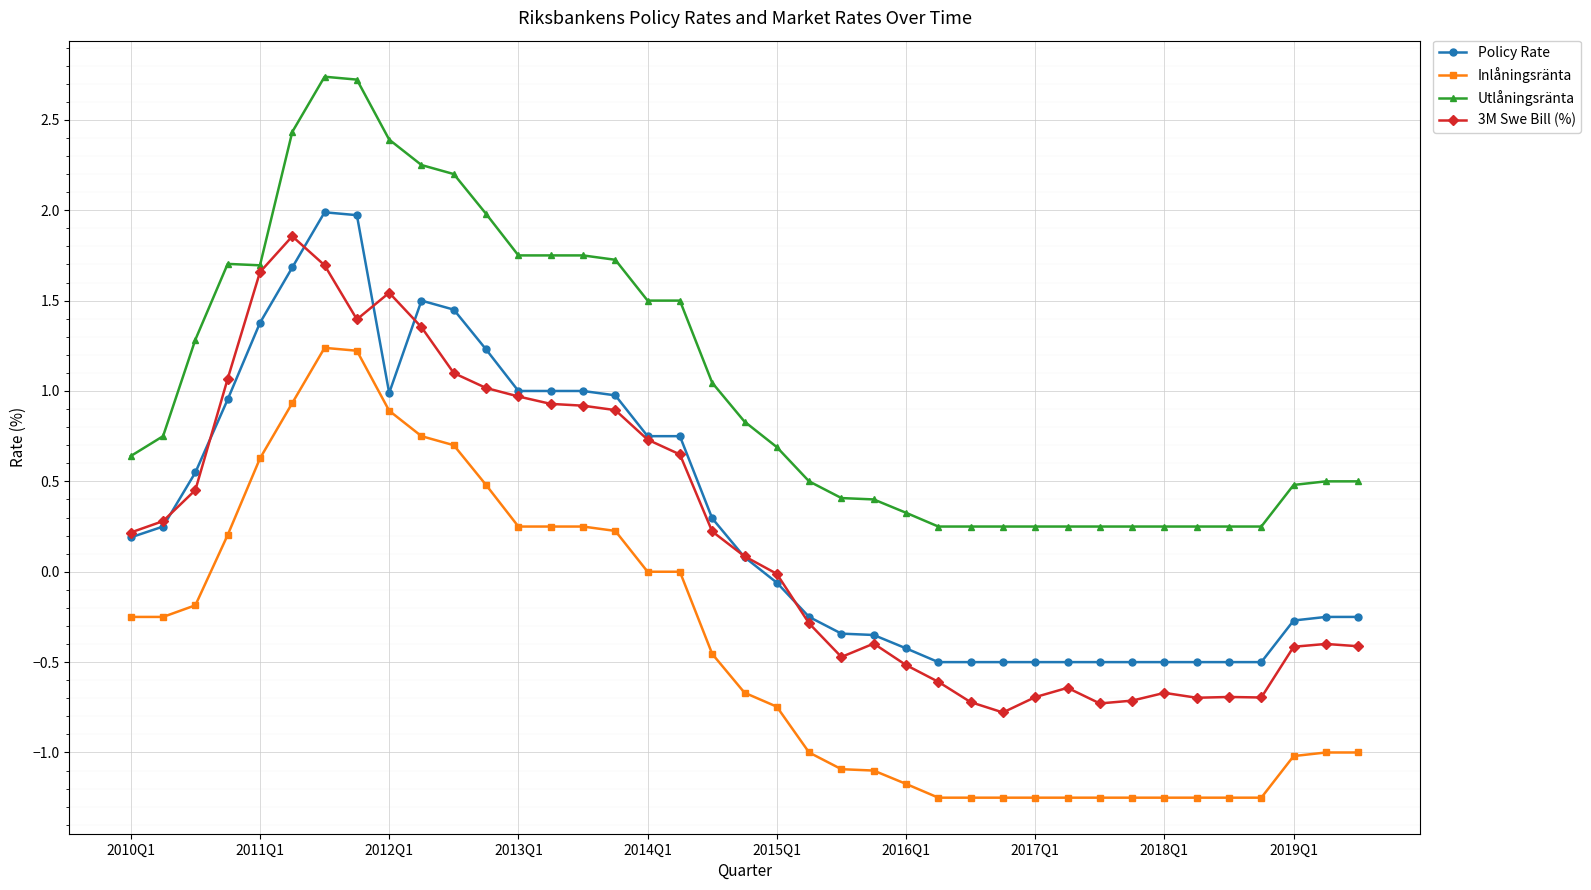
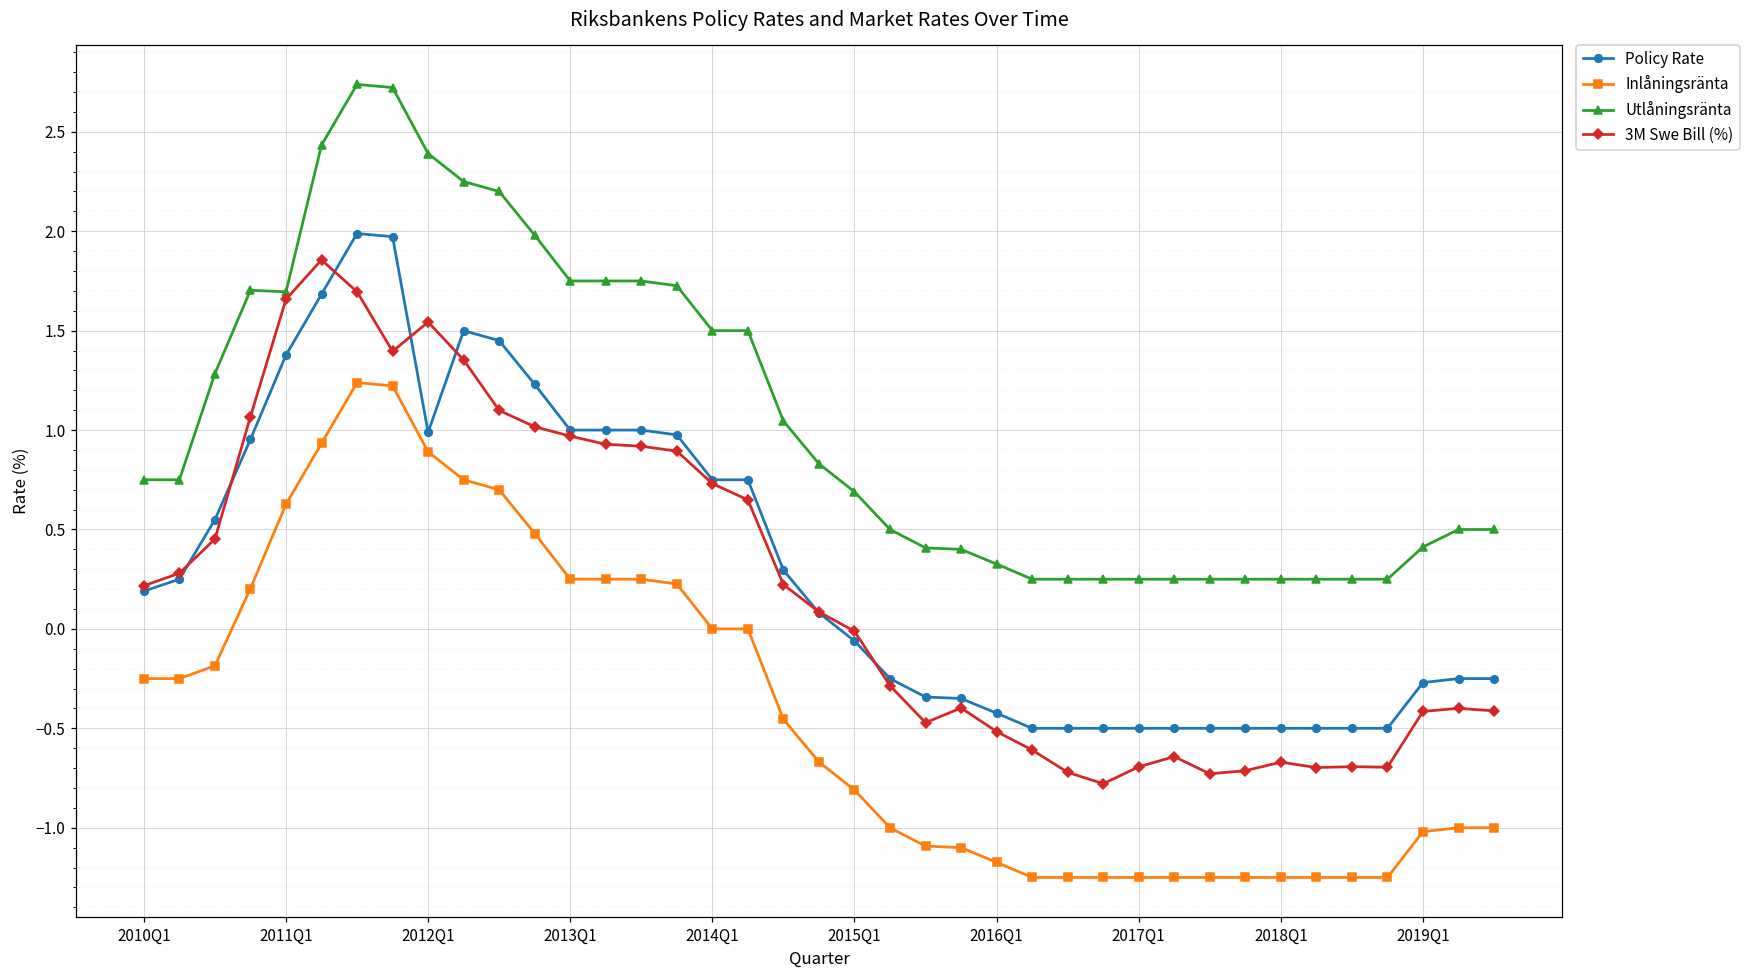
  {
    "Policy Rate": {
      "2010Q1": 0.19,
      "2011Q1": 1.38,
      "2012Q1": 0.99,
      "2013Q1": 1.00,
      "2014Q1": 0.75,
      "2015Q1": -0.06,
      "2016Q1": -0.42,
      "2017Q1": -0.50,
      "2018Q1": -0.50,
      "2019Q1": -0.27
    },
    "Inlåningsränta": {
      "2010Q1": -0.25,
      "2011Q1": 0.63,
      "2012Q1": 0.89,
      "2013Q1": 0.25,
      "2014Q1": 0.00,
-     "2015Q1": -0.75,
+     "2015Q1": -0.81,
      "2016Q1": -1.17,
      "2017Q1": -1.25,
      "2018Q1": -1.25,
      "2019Q1": -1.02
    },
    "Utlåningsränta": {
-     "2010Q1": 0.64,
+     "2010Q1": 0.75,
      "2011Q1": 1.70,
      "2012Q1": 2.39,
      "2013Q1": 1.75,
      "2014Q1": 1.50,
      "2015Q1": 0.69,
      "2016Q1": 0.33,
      "2017Q1": 0.25,
      "2018Q1": 0.25,
-     "2019Q1": 0.48
+     "2019Q1": 0.41
    },
    "3M Swe Bill (%)": {
      "2010Q1": 0.22,
      "2011Q1": 1.66,
      "2012Q1": 1.54,
      "2013Q1": 0.97,
      "2014Q1": 0.73,
      "2015Q1": -0.01,
      "2016Q1": -0.52,
      "2017Q1": -0.69,
      "2018Q1": -0.67,
      "2019Q1": -0.42
    }
  }
